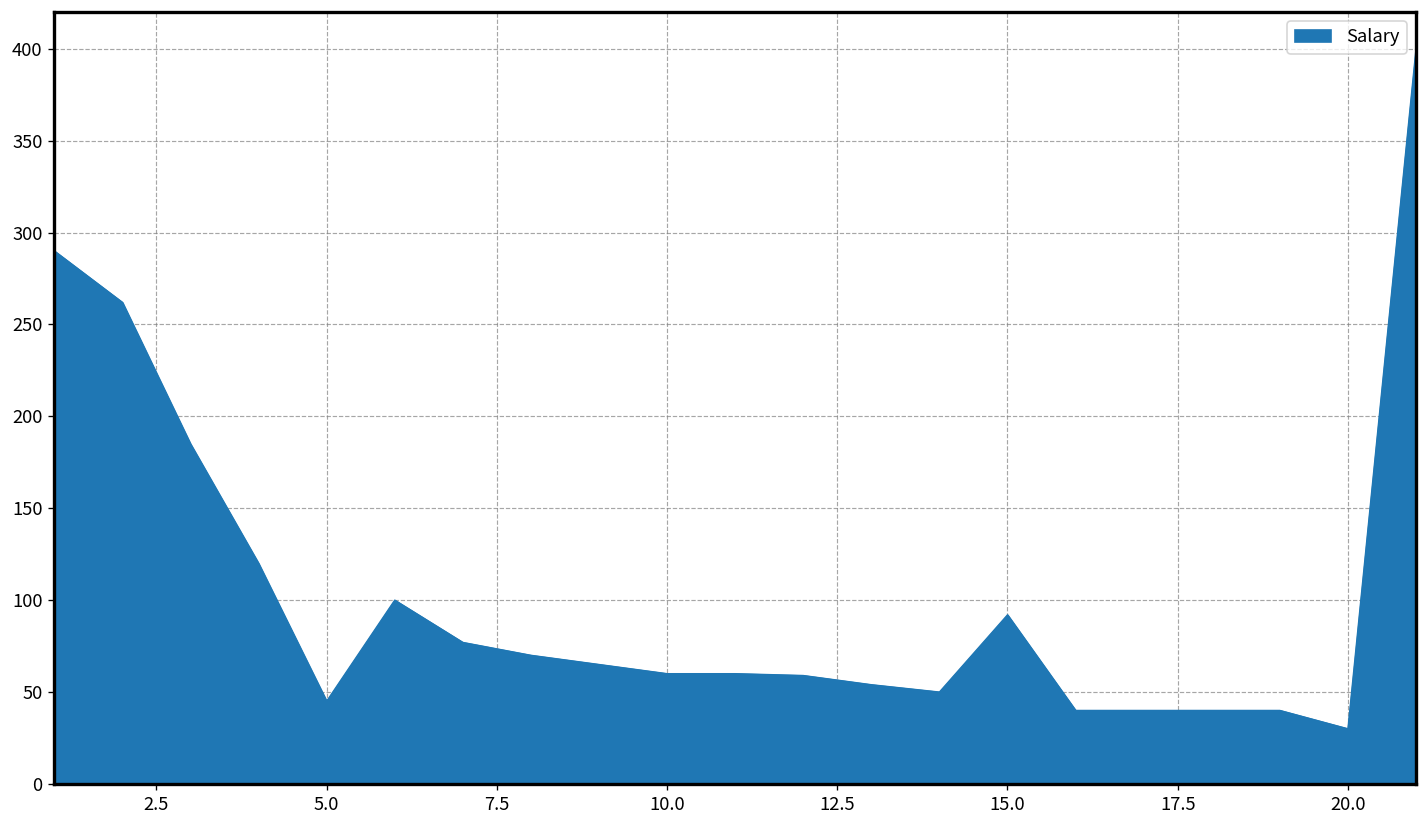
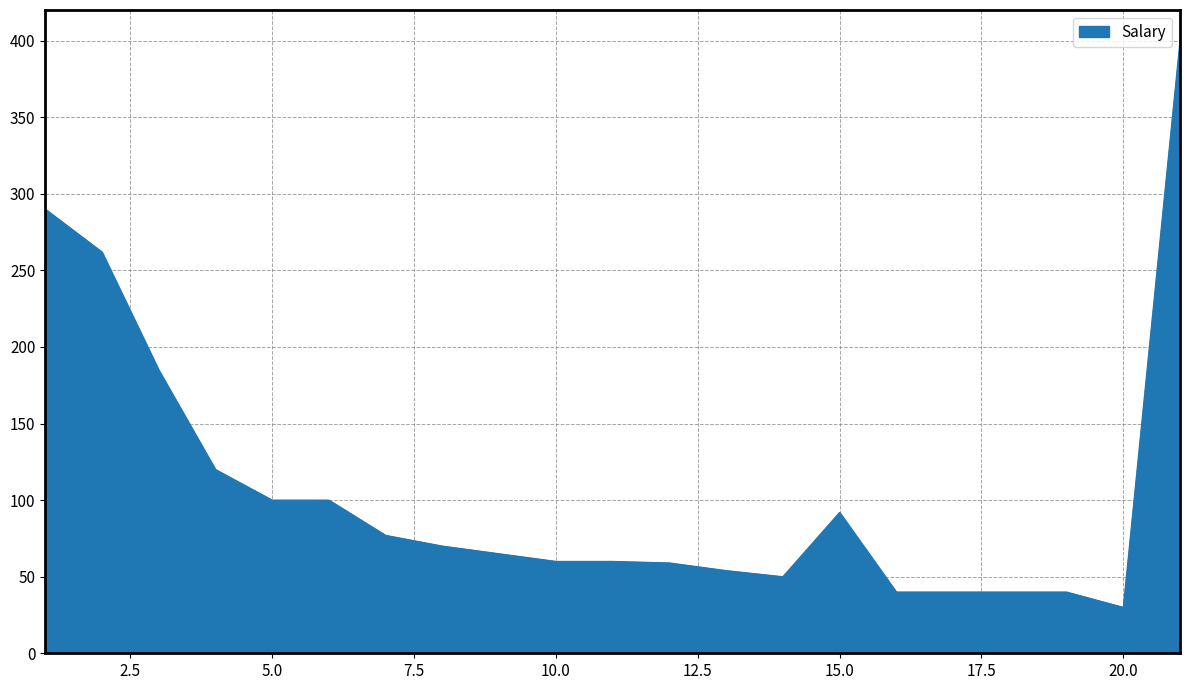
  {
-   "5.0": 45,
+   "5.0": 100,
    "10.0": 60,
    "15.0": 92,
    "20.0": 30
  }
